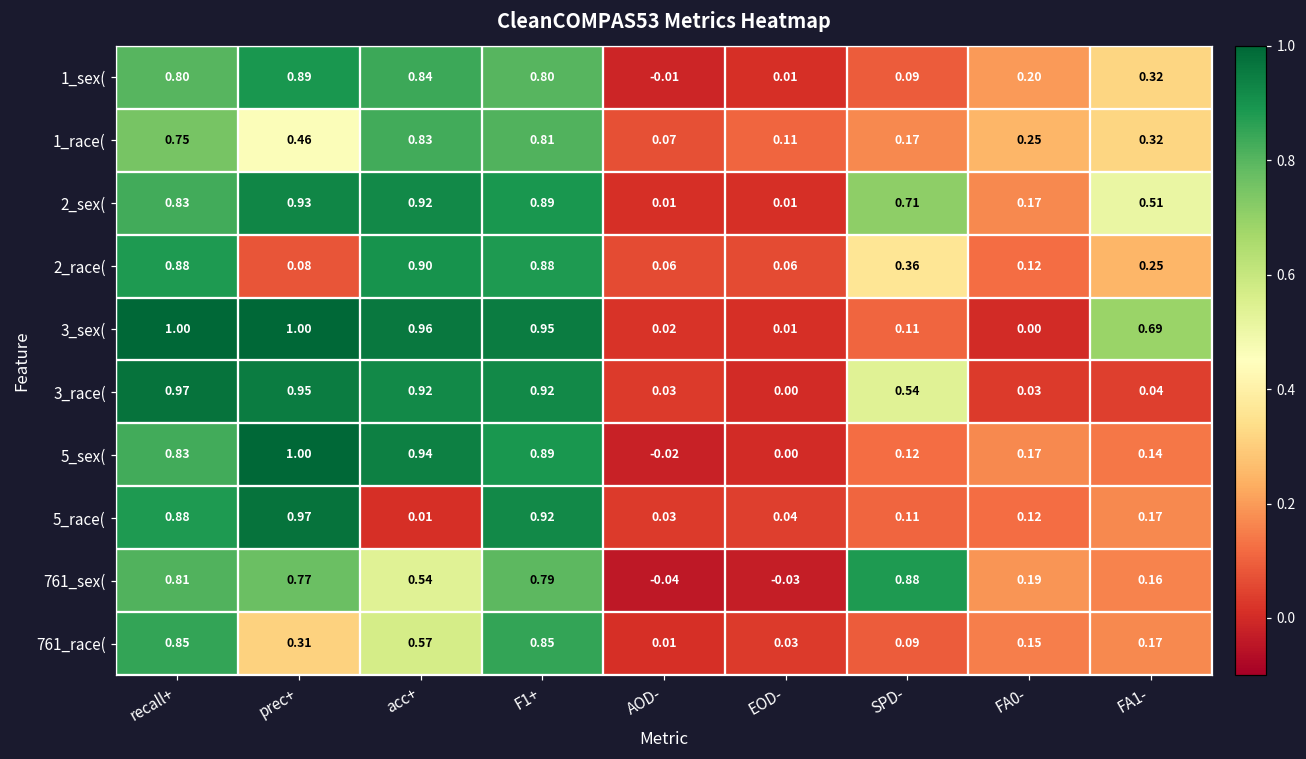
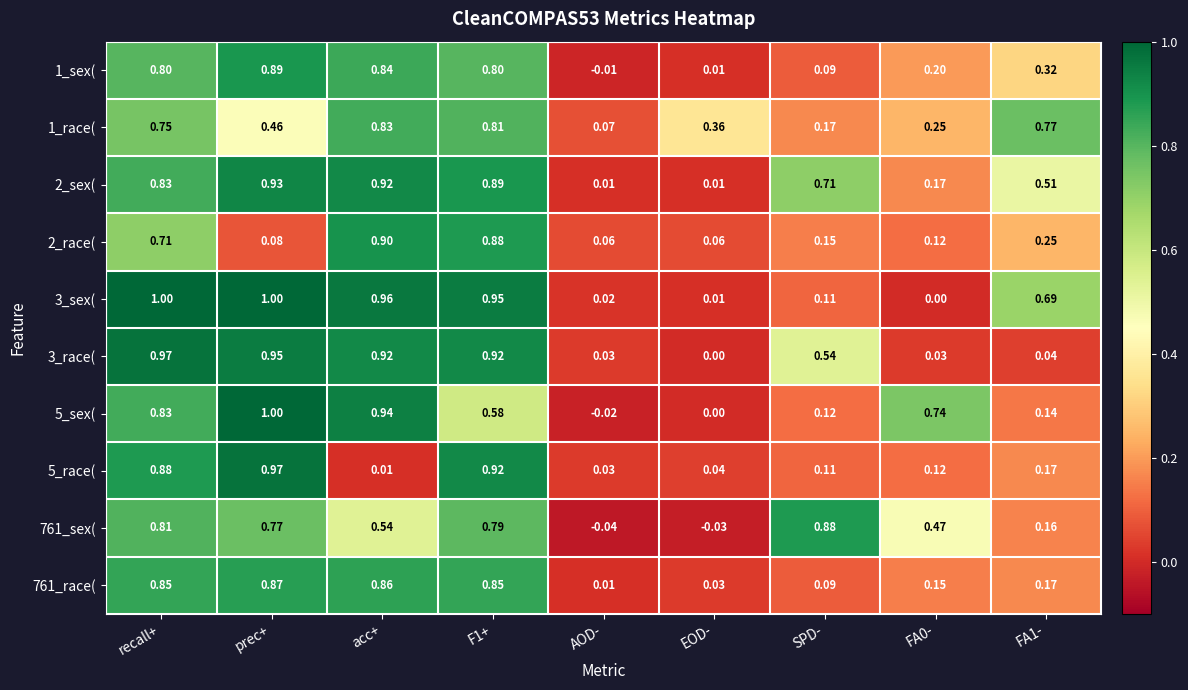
  {
    "1_sex(": {
      "recall+": 0.80,
      "prec+": 0.89,
      "acc+": 0.84,
      "F1+": 0.80,
      "AOD-": -0.01,
      "EOD-": 0.01,
      "SPD-": 0.09,
      "FA0-": 0.20,
      "FA1-": 0.32
    },
    "1_race(": {
      "recall+": 0.75,
      "prec+": 0.46,
      "acc+": 0.83,
      "F1+": 0.81,
      "AOD-": 0.07,
-     "EOD-": 0.11,
+     "EOD-": 0.36,
      "SPD-": 0.17,
      "FA0-": 0.25,
-     "FA1-": 0.32
+     "FA1-": 0.77
    },
    "2_sex(": {
      "recall+": 0.83,
      "prec+": 0.93,
      "acc+": 0.92,
      "F1+": 0.89,
      "AOD-": 0.01,
      "EOD-": 0.01,
      "SPD-": 0.71,
      "FA0-": 0.17,
      "FA1-": 0.51
    },
    "2_race(": {
-     "recall+": 0.88,
+     "recall+": 0.71,
      "prec+": 0.08,
      "acc+": 0.90,
      "F1+": 0.88,
      "AOD-": 0.06,
      "EOD-": 0.06,
-     "SPD-": 0.36,
+     "SPD-": 0.15,
      "FA0-": 0.12,
      "FA1-": 0.25
    },
    "3_sex(": {
      "recall+": 1.00,
      "prec+": 1.00,
      "acc+": 0.96,
      "F1+": 0.95,
      "AOD-": 0.02,
      "EOD-": 0.01,
      "SPD-": 0.11,
      "FA0-": 0.00,
      "FA1-": 0.69
    },
    "3_race(": {
      "recall+": 0.97,
      "prec+": 0.95,
      "acc+": 0.92,
      "F1+": 0.92,
      "AOD-": 0.03,
      "EOD-": 0.00,
      "SPD-": 0.54,
      "FA0-": 0.03,
      "FA1-": 0.04
    },
    "5_sex(": {
      "recall+": 0.83,
      "prec+": 1.00,
      "acc+": 0.94,
-     "F1+": 0.89,
+     "F1+": 0.58,
      "AOD-": -0.02,
      "EOD-": 0.00,
      "SPD-": 0.12,
-     "FA0-": 0.17,
+     "FA0-": 0.74,
      "FA1-": 0.14
    },
    "5_race(": {
      "recall+": 0.88,
      "prec+": 0.97,
      "acc+": 0.01,
      "F1+": 0.92,
      "AOD-": 0.03,
      "EOD-": 0.04,
      "SPD-": 0.11,
      "FA0-": 0.12,
      "FA1-": 0.17
    },
    "761_sex(": {
      "recall+": 0.81,
      "prec+": 0.77,
      "acc+": 0.54,
      "F1+": 0.79,
      "AOD-": -0.04,
      "EOD-": -0.03,
      "SPD-": 0.88,
-     "FA0-": 0.19,
+     "FA0-": 0.47,
      "FA1-": 0.16
    },
    "761_race(": {
      "recall+": 0.85,
-     "prec+": 0.31,
-     "acc+": 0.57,
+     "prec+": 0.87,
+     "acc+": 0.86,
      "F1+": 0.85,
      "AOD-": 0.01,
      "EOD-": 0.03,
      "SPD-": 0.09,
      "FA0-": 0.15,
      "FA1-": 0.17
    }
  }
